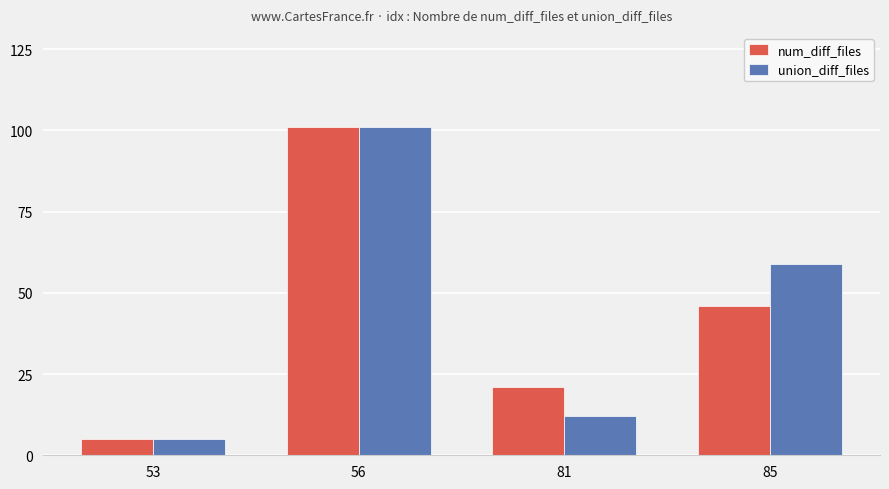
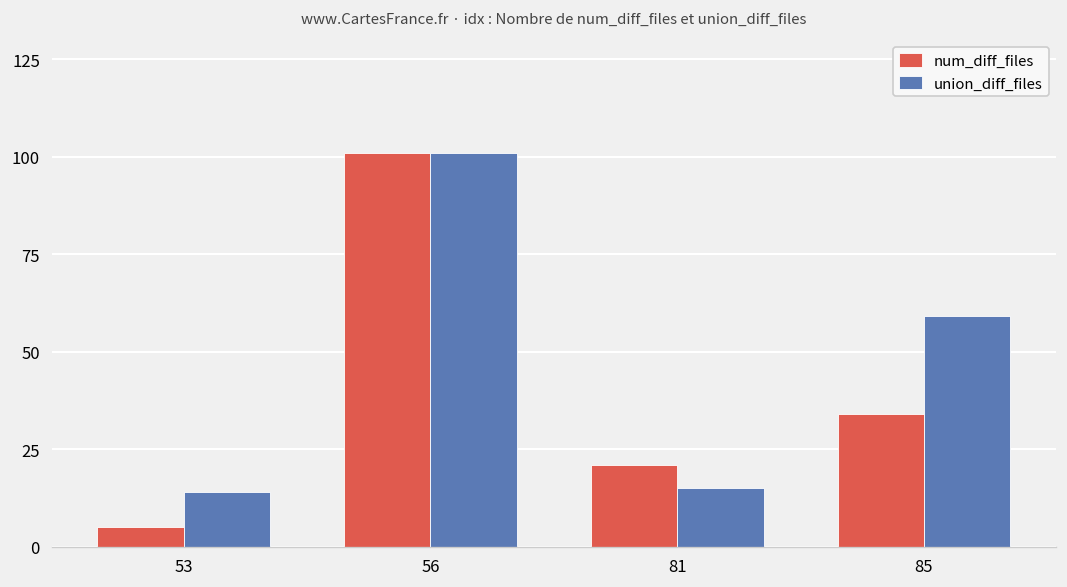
  {
    "num_diff_files": {
      "53": 5,
      "56": 101,
      "81": 21,
-     "85": 46
+     "85": 34
    },
    "union_diff_files": {
-     "53": 5,
+     "53": 14,
      "56": 101,
-     "81": 12,
+     "81": 15,
      "85": 59
    }
  }
